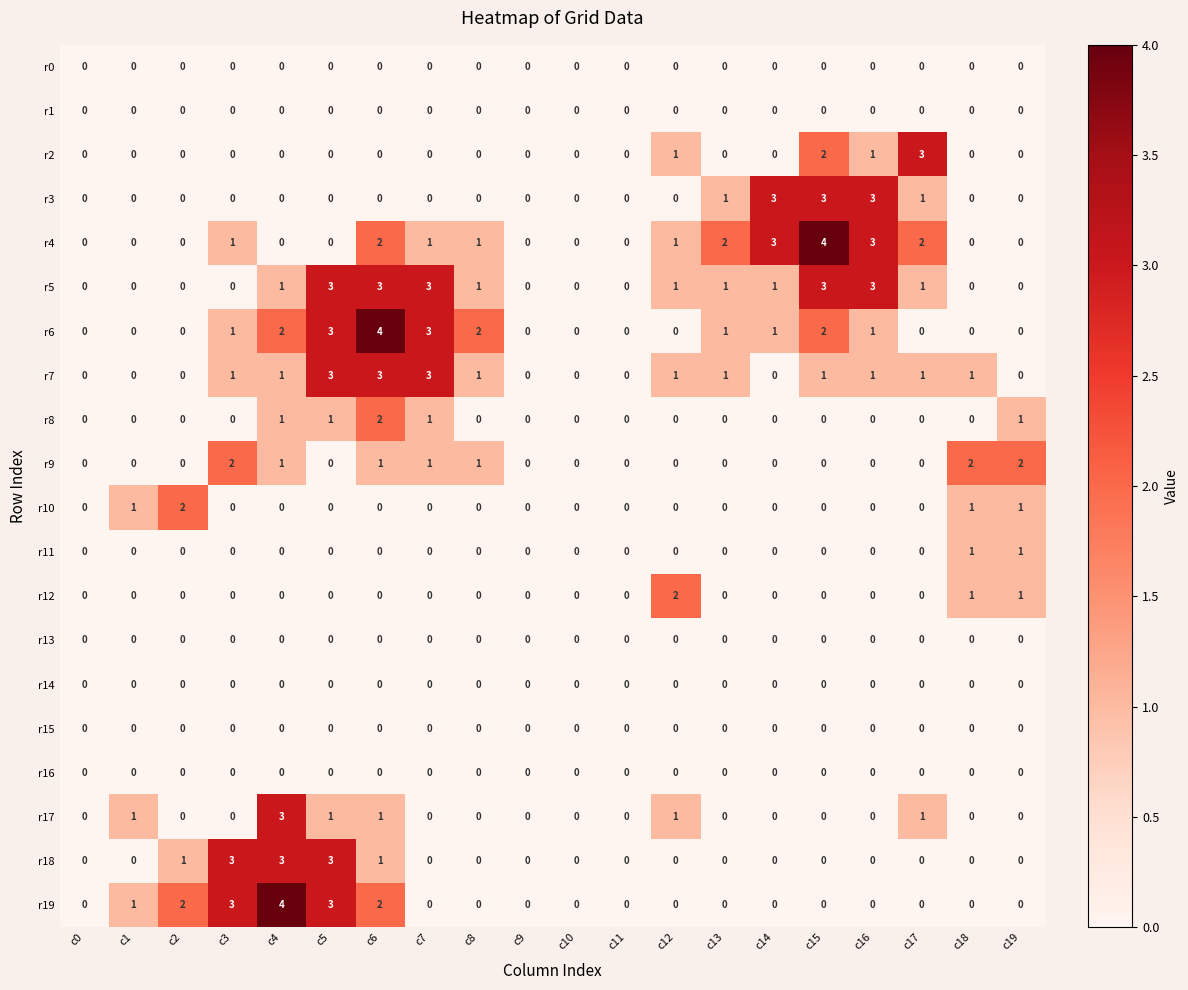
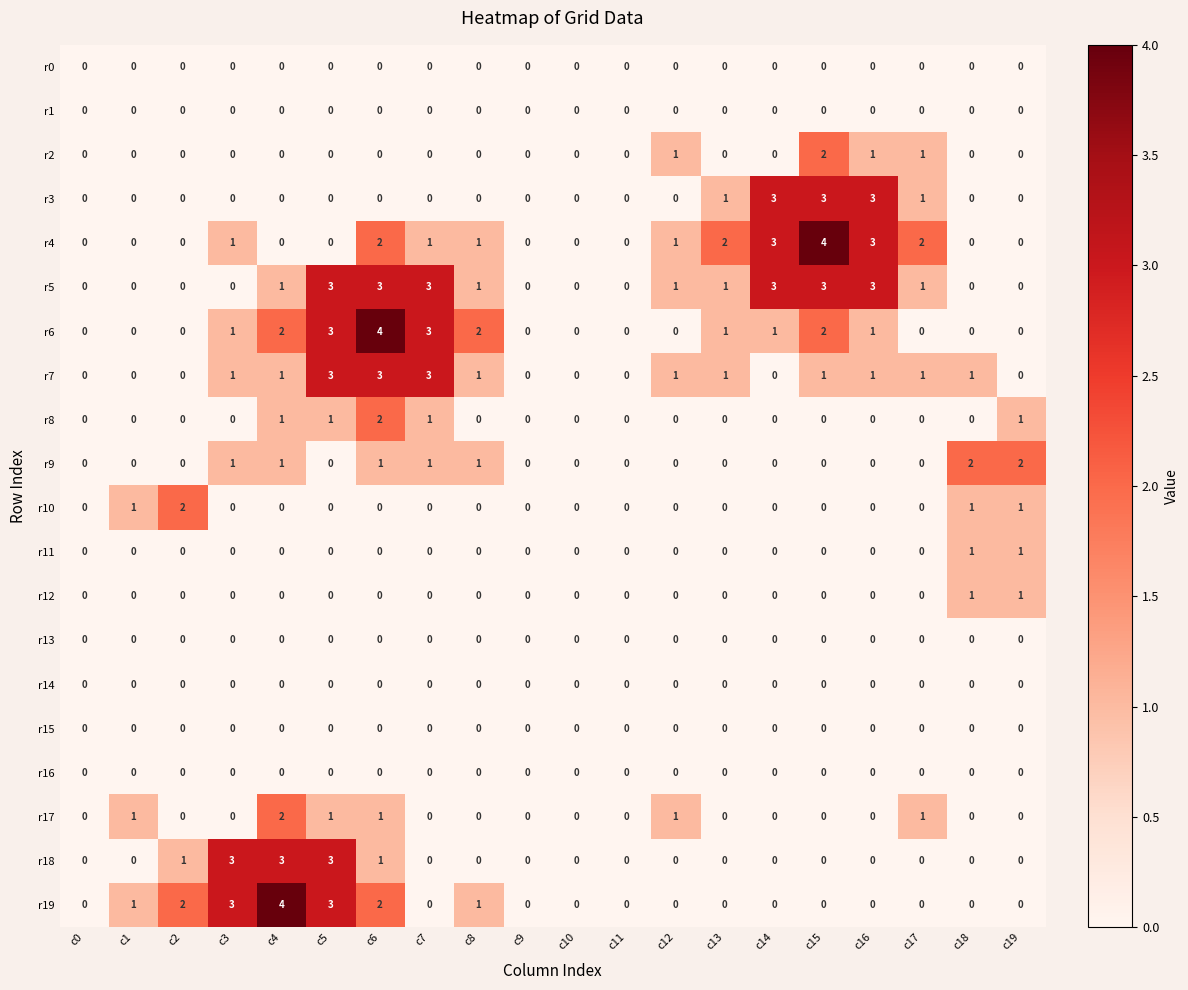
  {
    "r2": {
      "c0": 0,
      "c1": 0,
      "c2": 0,
      "c3": 0,
      "c4": 0,
      "c5": 0,
      "c6": 0,
      "c7": 0,
      "c8": 0,
      "c9": 0,
      "c10": 0,
      "c11": 0,
      "c12": 1,
      "c13": 0,
      "c14": 0,
      "c15": 2,
      "c16": 1,
-     "c17": 3,
+     "c17": 1,
      "c18": 0,
      "c19": 0
    },
    "r5": {
      "c0": 0,
      "c1": 0,
      "c2": 0,
      "c3": 0,
      "c4": 1,
      "c5": 3,
      "c6": 3,
      "c7": 3,
      "c8": 1,
      "c9": 0,
      "c10": 0,
      "c11": 0,
      "c12": 1,
      "c13": 1,
-     "c14": 1,
+     "c14": 3,
      "c15": 3,
      "c16": 3,
      "c17": 1,
      "c18": 0,
      "c19": 0
    },
    "r9": {
      "c0": 0,
      "c1": 0,
      "c2": 0,
-     "c3": 2,
+     "c3": 1,
      "c4": 1,
      "c5": 0,
      "c6": 1,
      "c7": 1,
      "c8": 1,
      "c9": 0,
      "c10": 0,
      "c11": 0,
      "c12": 0,
      "c13": 0,
      "c14": 0,
      "c15": 0,
      "c16": 0,
      "c17": 0,
      "c18": 2,
      "c19": 2
    },
    "r12": {
      "c0": 0,
      "c1": 0,
      "c2": 0,
      "c3": 0,
      "c4": 0,
      "c5": 0,
      "c6": 0,
      "c7": 0,
      "c8": 0,
      "c9": 0,
      "c10": 0,
      "c11": 0,
-     "c12": 2,
+     "c12": 0,
      "c13": 0,
      "c14": 0,
      "c15": 0,
      "c16": 0,
      "c17": 0,
      "c18": 1,
      "c19": 1
    },
    "r17": {
      "c0": 0,
      "c1": 1,
      "c2": 0,
      "c3": 0,
-     "c4": 3,
+     "c4": 2,
      "c5": 1,
      "c6": 1,
      "c7": 0,
      "c8": 0,
      "c9": 0,
      "c10": 0,
      "c11": 0,
      "c12": 1,
      "c13": 0,
      "c14": 0,
      "c15": 0,
      "c16": 0,
      "c17": 1,
      "c18": 0,
      "c19": 0
    },
    "r19": {
      "c0": 0,
      "c1": 1,
      "c2": 2,
      "c3": 3,
      "c4": 4,
      "c5": 3,
      "c6": 2,
      "c7": 0,
-     "c8": 0,
+     "c8": 1,
      "c9": 0,
      "c10": 0,
      "c11": 0,
      "c12": 0,
      "c13": 0,
      "c14": 0,
      "c15": 0,
      "c16": 0,
      "c17": 0,
      "c18": 0,
      "c19": 0
    }
  }
